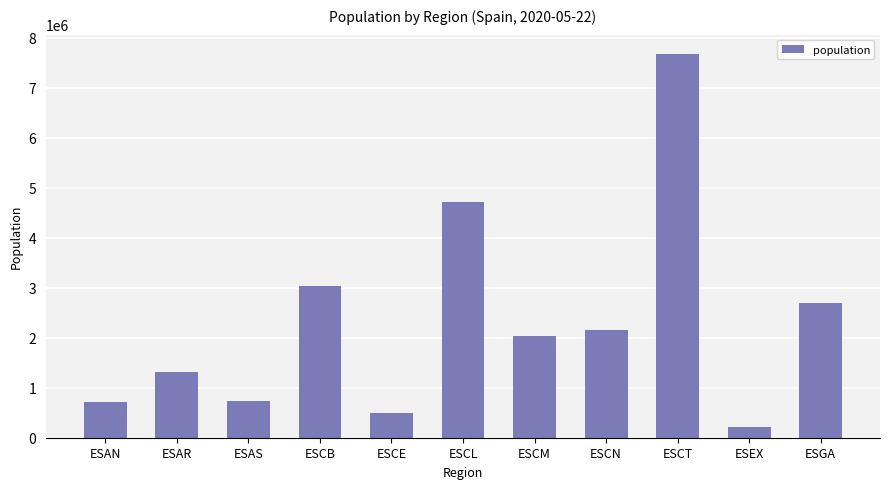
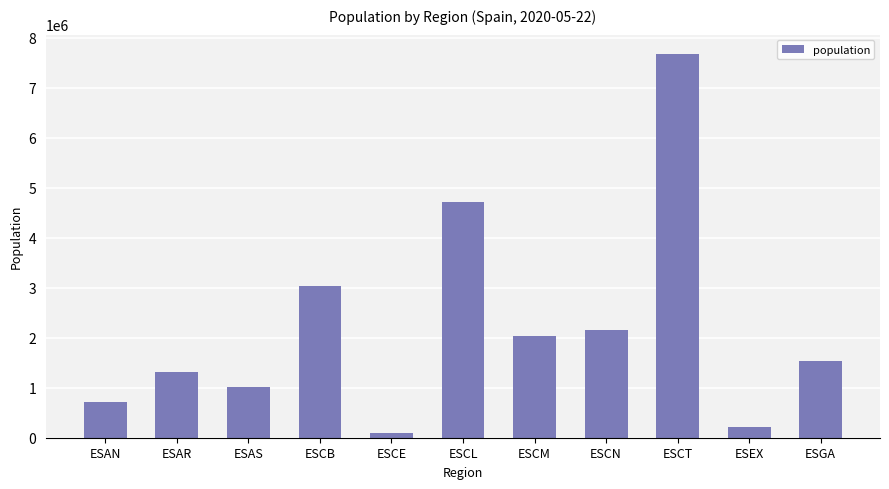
  {
    "ESAN": 700000,
    "ESAR": 1300000,
-   "ESAS": 700000,
+   "ESAS": 1000000,
    "ESCB": 3000000,
-   "ESCE": 500000,
+   "ESCE": 100000,
    "ESCL": 4700000,
    "ESCM": 2000000,
    "ESCN": 2200000,
    "ESCT": 7700000,
    "ESEX": 200000,
-   "ESGA": 2700000
+   "ESGA": 1500000
  }
